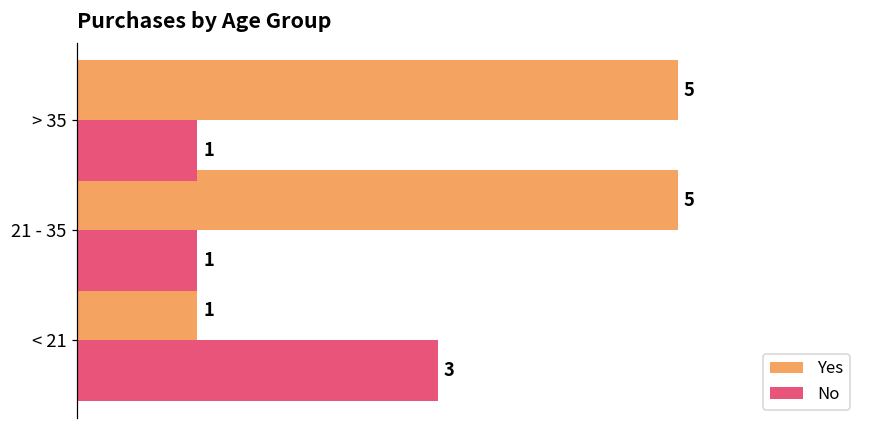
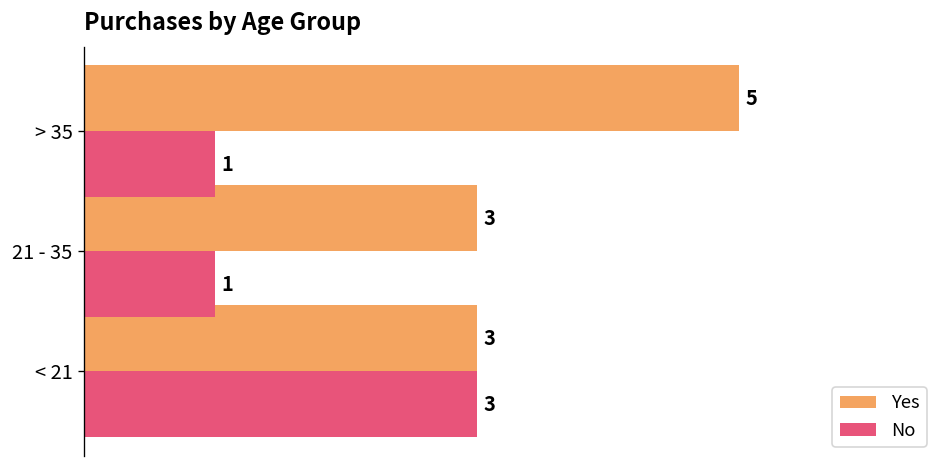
  {
    "Yes": {
      "> 35": 5,
-     "21 - 35": 5,
-     "< 21": 1
+     "21 - 35": 3,
+     "< 21": 3
    },
    "No": {
      "> 35": 1,
      "21 - 35": 1,
      "< 21": 3
    }
  }
